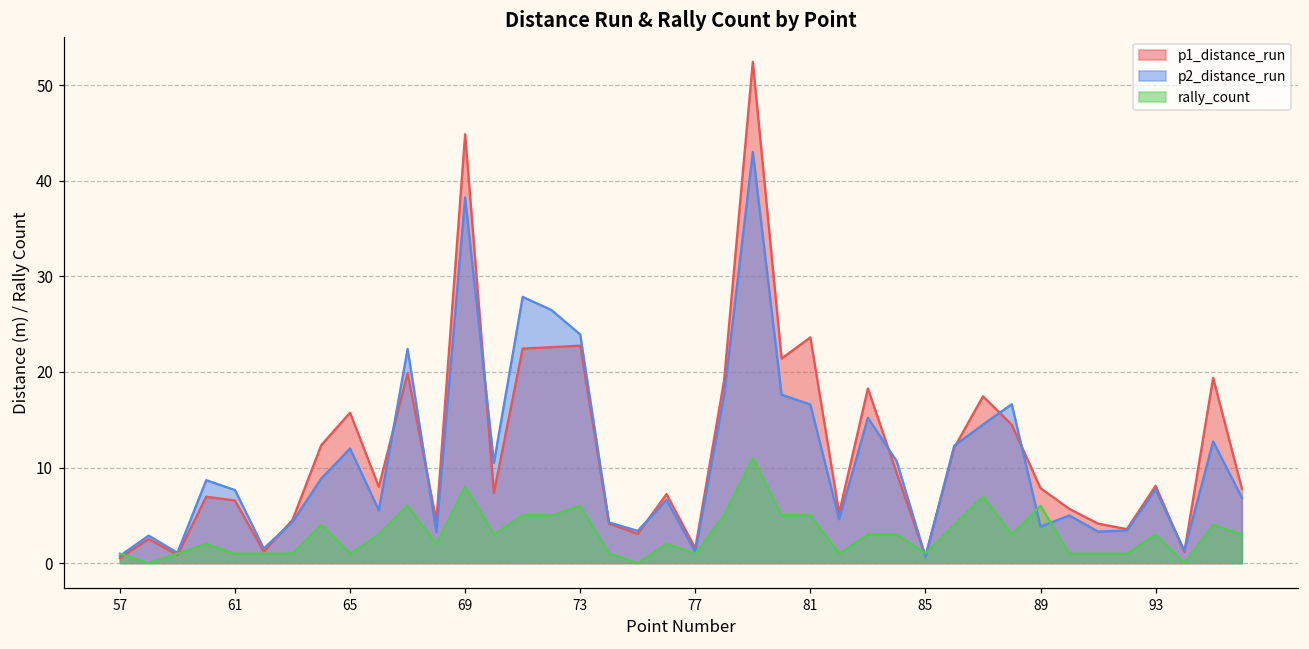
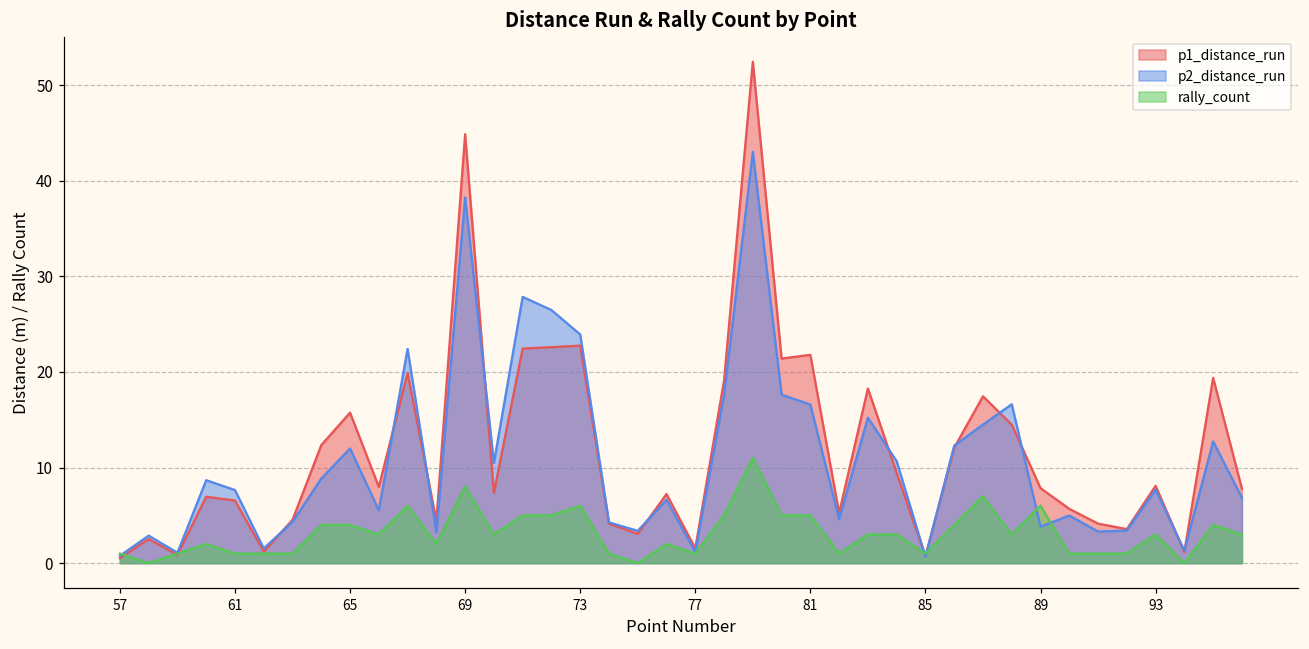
  {
    "p1_distance_run": {
      "61": 7,
      "65": 16,
      "69": 45,
      "73": 23,
      "77": 2,
-     "81": 24,
+     "81": 22,
      "89": 8,
      "93": 8
    },
    "p2_distance_run": {
      "61": 8,
      "65": 12,
      "69": 38,
      "73": 24,
      "81": 17,
      "89": 4,
      "93": 8
    },
    "rally_count": {
      "61": 1,
-     "65": 1,
+     "65": 4,
      "69": 8,
      "73": 6,
      "81": 5,
      "89": 6,
      "93": 3
    }
  }
